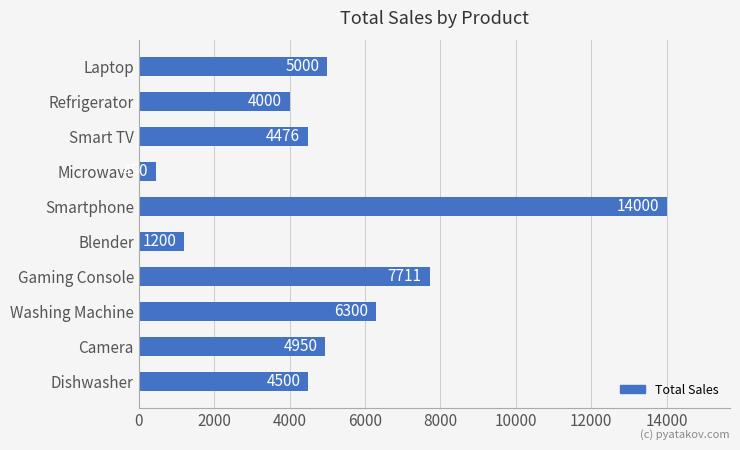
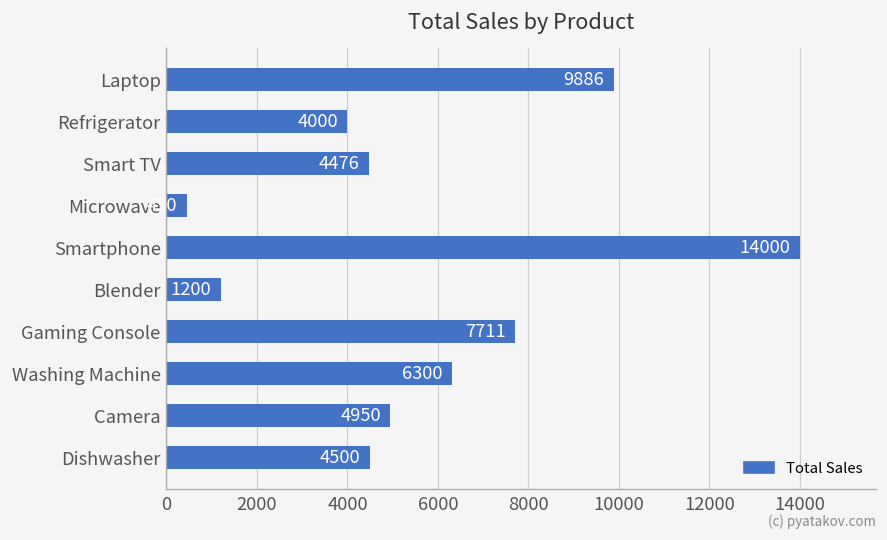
  {
-   "Laptop": 5000,
+   "Laptop": 9886,
    "Refrigerator": 4000,
    "Smart TV": 4476,
    "Smartphone": 14000,
    "Blender": 1200,
    "Gaming Console": 7711,
    "Washing Machine": 6300,
    "Camera": 4950,
    "Dishwasher": 4500
  }
